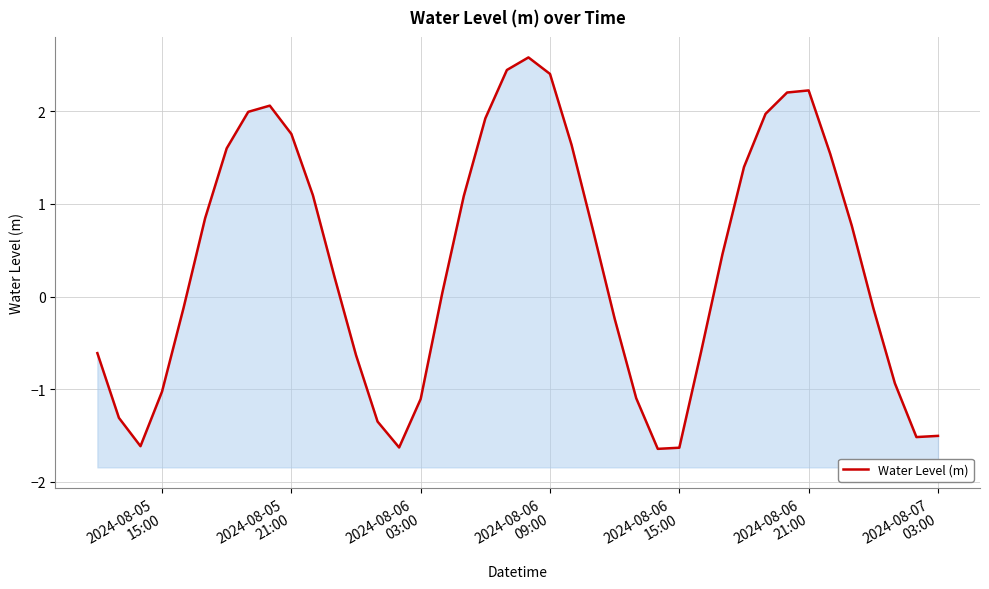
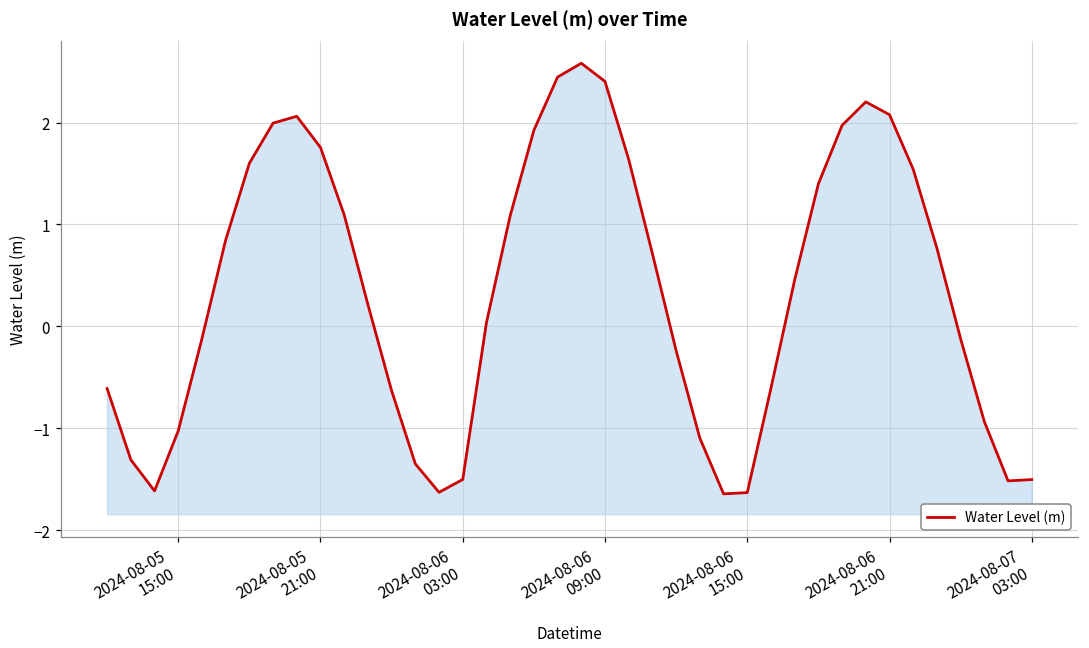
  {
    "2024-08-05 15:00": -1.0,
    "2024-08-05 21:00": 1.8,
-   "2024-08-06 03:00": -1.1,
+   "2024-08-06 03:00": -1.5,
    "2024-08-06 09:00": 2.4,
    "2024-08-06 15:00": -1.6,
-   "2024-08-06 21:00": 2.2,
+   "2024-08-06 21:00": 2.1,
    "2024-08-07 03:00": -1.5
  }
